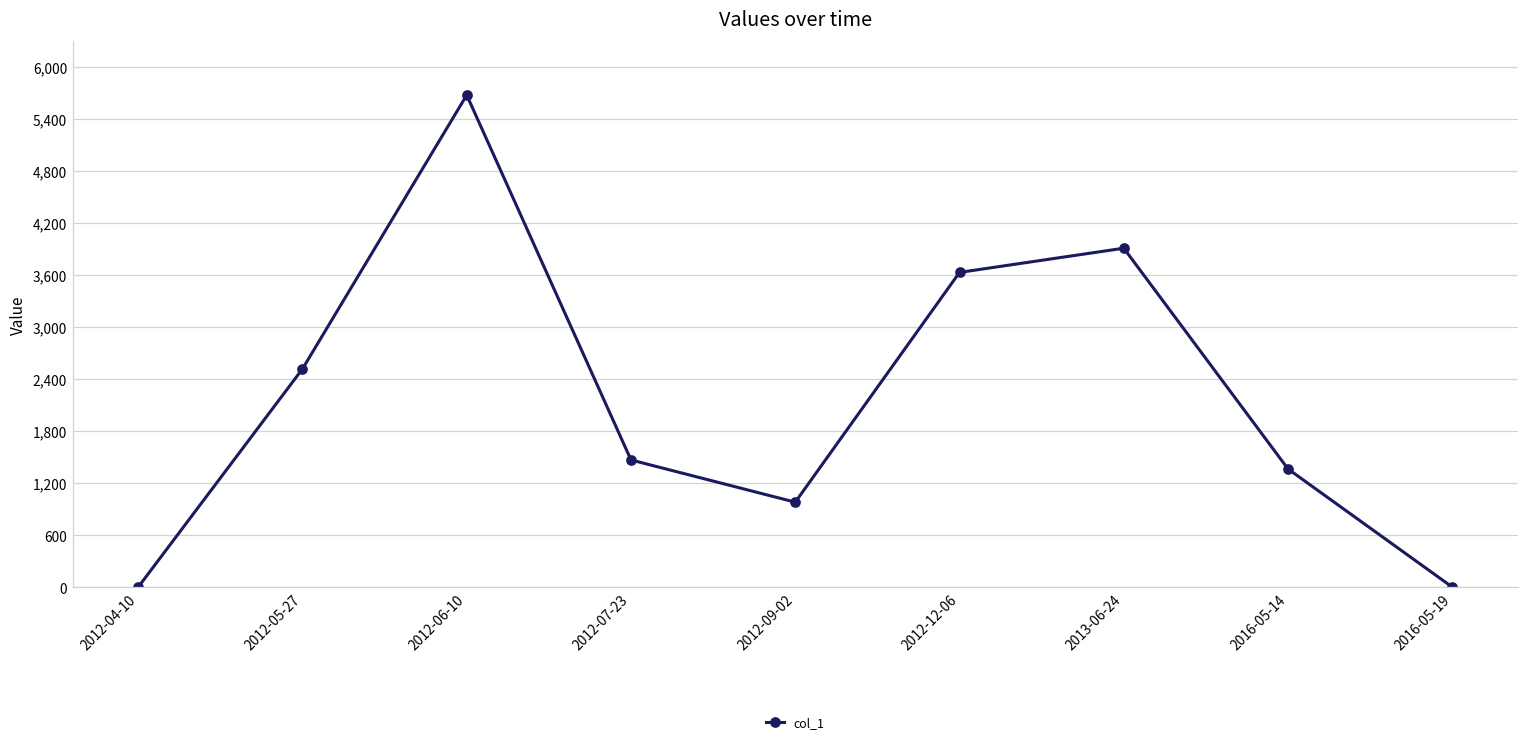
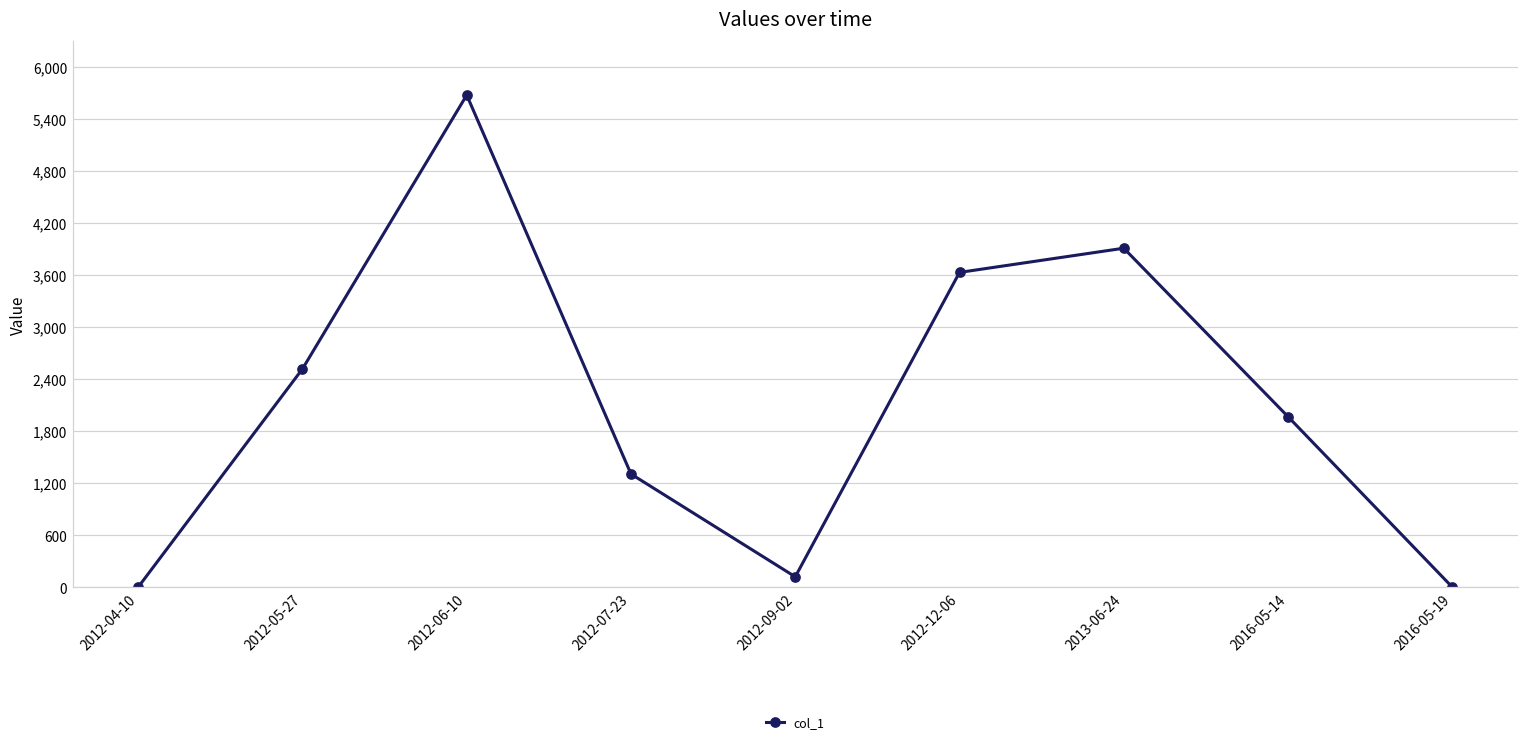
  {
    "2012-04-10": "0",
    "2012-05-27": "2,500",
    "2012-06-10": "5,700",
-   "2012-07-23": "1,500",
-   "2012-09-02": "1,000",
+   "2012-07-23": "1,300",
+   "2012-09-02": "100",
    "2012-12-06": "3,600",
    "2013-06-24": "3,900",
-   "2016-05-14": "1,400",
+   "2016-05-14": "2,000",
    "2016-05-19": "0"
  }
